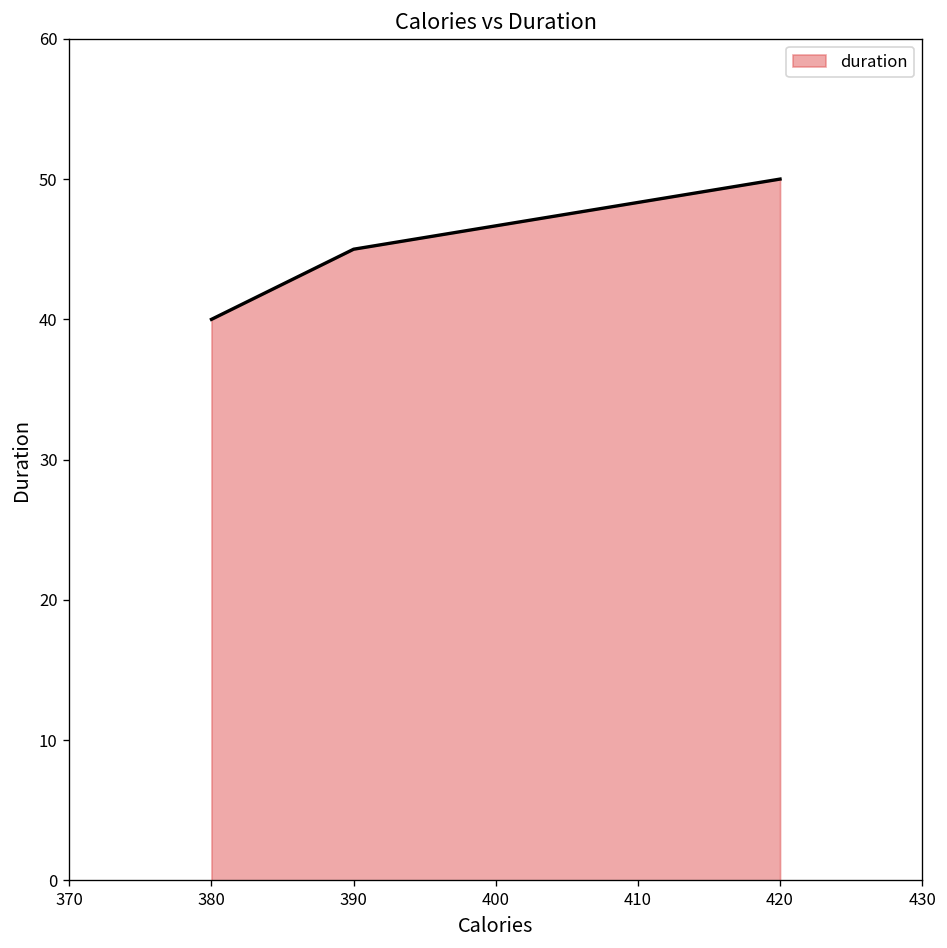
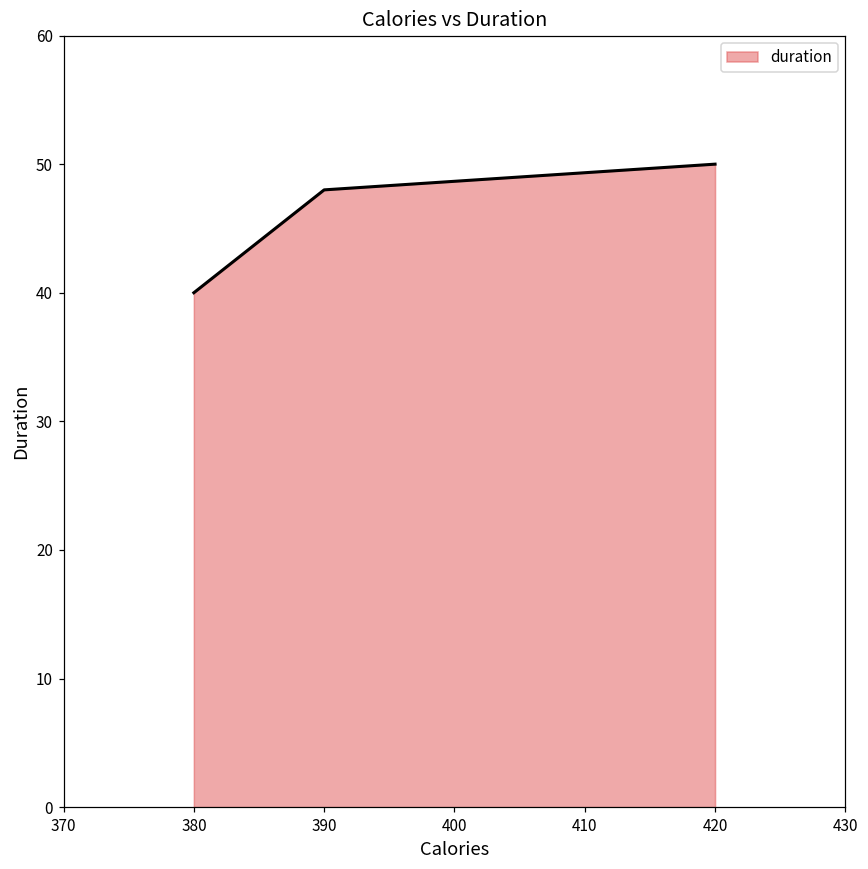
  {
    "380": 40,
-   "390": 45,
+   "390": 48,
    "420": 50
  }
